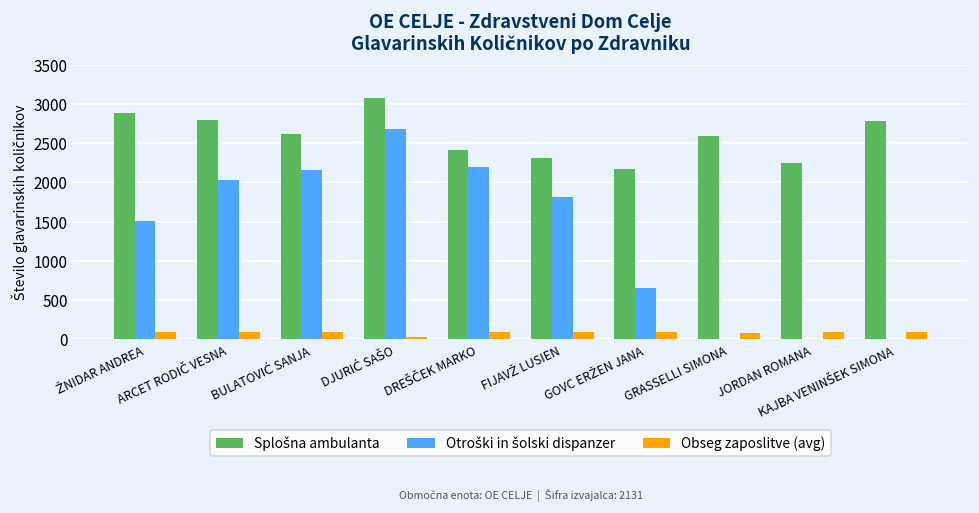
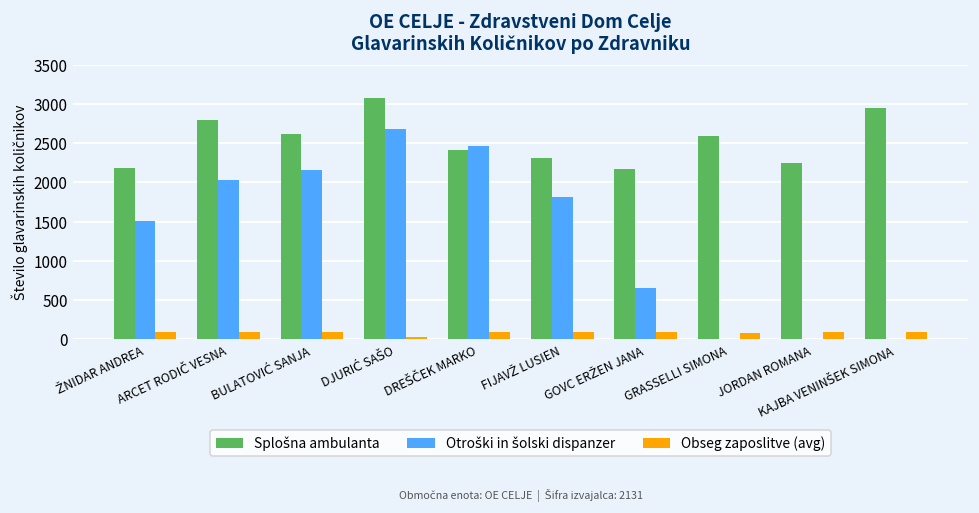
  {
    "Splošna ambulanta": {
-     "ŽNIDAR ANDREA": 2900,
+     "ŽNIDAR ANDREA": 2200,
      "ARCET RODIČ VESNA": 2800,
      "BULATOVIĆ SANJA": 2600,
      "DJURIĆ SAŠO": 3100,
      "DREŠČEK MARKO": 2400,
      "FIJAVŽ LUSIEN": 2300,
      "GOVC ERŽEN JANA": 2200,
      "GRASSELLI SIMONA": 2600,
      "JORDAN ROMANA": 2200,
-     "KAJBA VENINŠEK SIMONA": 2800
+     "KAJBA VENINŠEK SIMONA": 2900
    },
    "Otroški in šolski dispanzer": {
      "ŽNIDAR ANDREA": 1500,
      "ARCET RODIČ VESNA": 2000,
      "BULATOVIĆ SANJA": 2200,
      "DJURIĆ SAŠO": 2700,
-     "DREŠČEK MARKO": 2200,
+     "DREŠČEK MARKO": 2500,
      "FIJAVŽ LUSIEN": 1800,
      "GOVC ERŽEN JANA": 700,
      "GRASSELLI SIMONA": 0,
      "JORDAN ROMANA": 0,
      "KAJBA VENINŠEK SIMONA": 0
    },
    "Obseg zaposlitve (avg)": {
      "ŽNIDAR ANDREA": 100,
      "ARCET RODIČ VESNA": 100,
      "BULATOVIĆ SANJA": 100,
      "DREŠČEK MARKO": 100,
      "FIJAVŽ LUSIEN": 100,
      "GOVC ERŽEN JANA": 100,
      "GRASSELLI SIMONA": 100,
      "JORDAN ROMANA": 100,
      "KAJBA VENINŠEK SIMONA": 100
    }
  }
